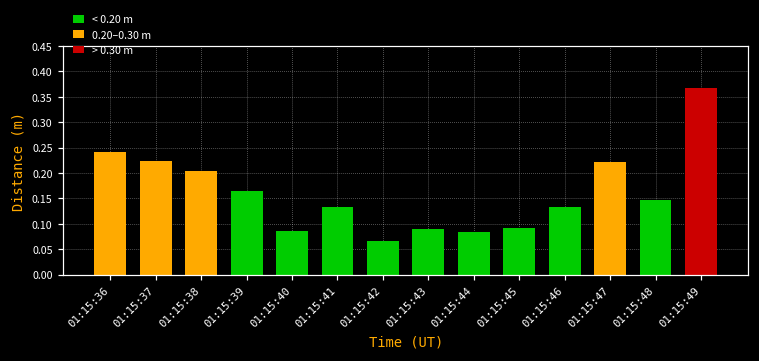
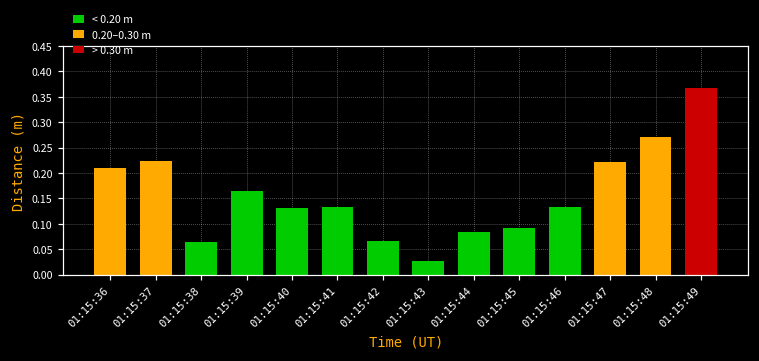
  {
-   "01:15:36": 0.24,
+   "01:15:36": 0.21,
    "01:15:37": 0.22,
-   "01:15:38": 0.20,
+   "01:15:38": 0.06,
    "01:15:39": 0.16,
-   "01:15:40": 0.09,
+   "01:15:40": 0.13,
    "01:15:41": 0.13,
    "01:15:42": 0.07,
-   "01:15:43": 0.09,
+   "01:15:43": 0.03,
    "01:15:44": 0.08,
    "01:15:45": 0.09,
    "01:15:46": 0.13,
    "01:15:47": 0.22,
-   "01:15:48": 0.15,
+   "01:15:48": 0.27,
    "01:15:49": 0.37
  }
